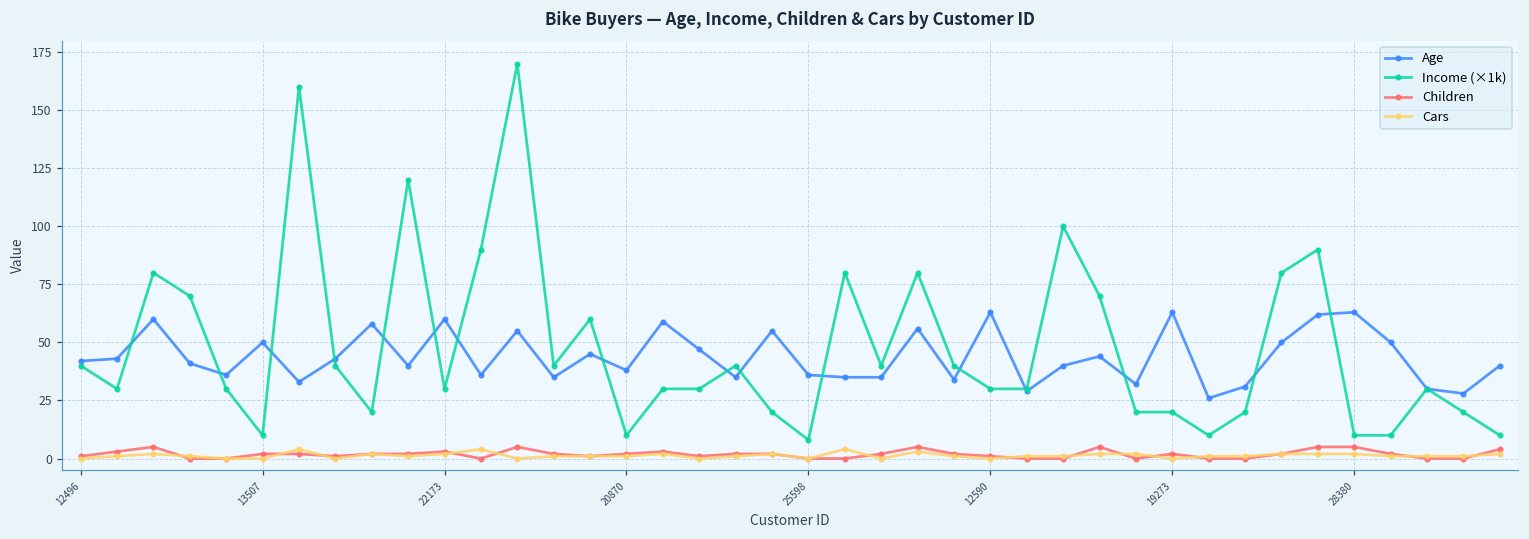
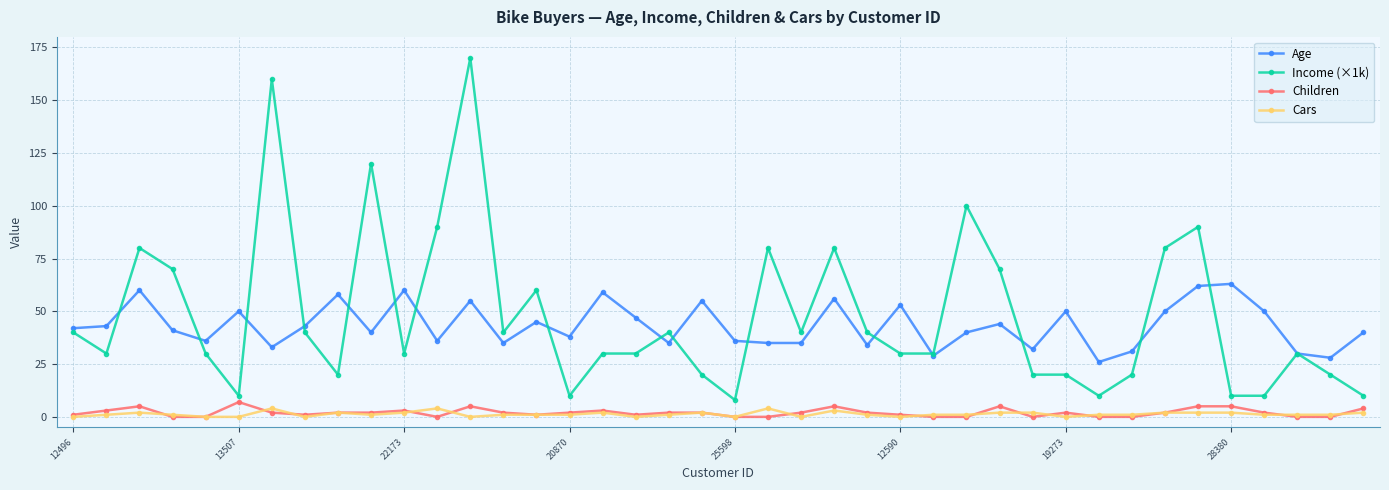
  {
    "Age": {
      "12496": 42,
      "13507": 50,
      "22173": 60,
      "20870": 38,
      "25598": 36,
-     "12590": 63,
-     "19273": 63,
+     "12590": 53,
+     "19273": 50,
      "28380": 63
    },
    "Income (×1k)": {
      "12496": 40,
      "13507": 10,
      "22173": 30,
      "20870": 10,
      "25598": 8,
      "12590": 30,
      "19273": 20,
      "28380": 10
    },
    "Children": {
-     "13507": 2,
+     "13507": 7,
      "19273": 2,
      "28380": 5
    },
    "Cars": {
      "13507": 0,
      "19273": 0,
      "28380": 2
    }
  }
